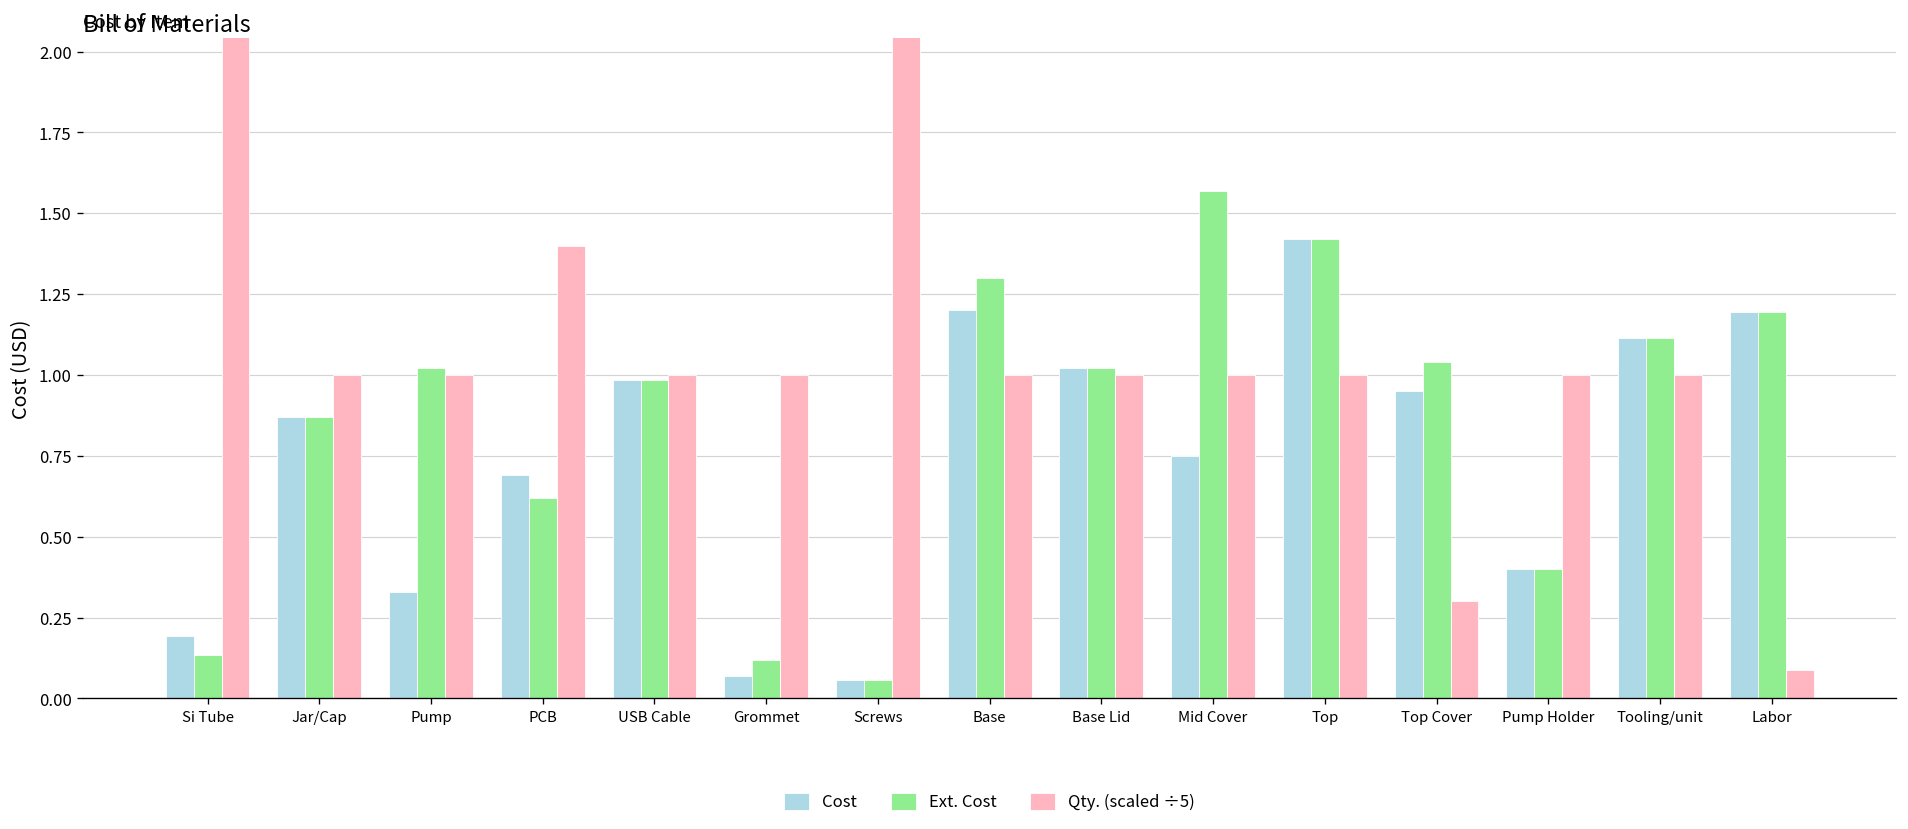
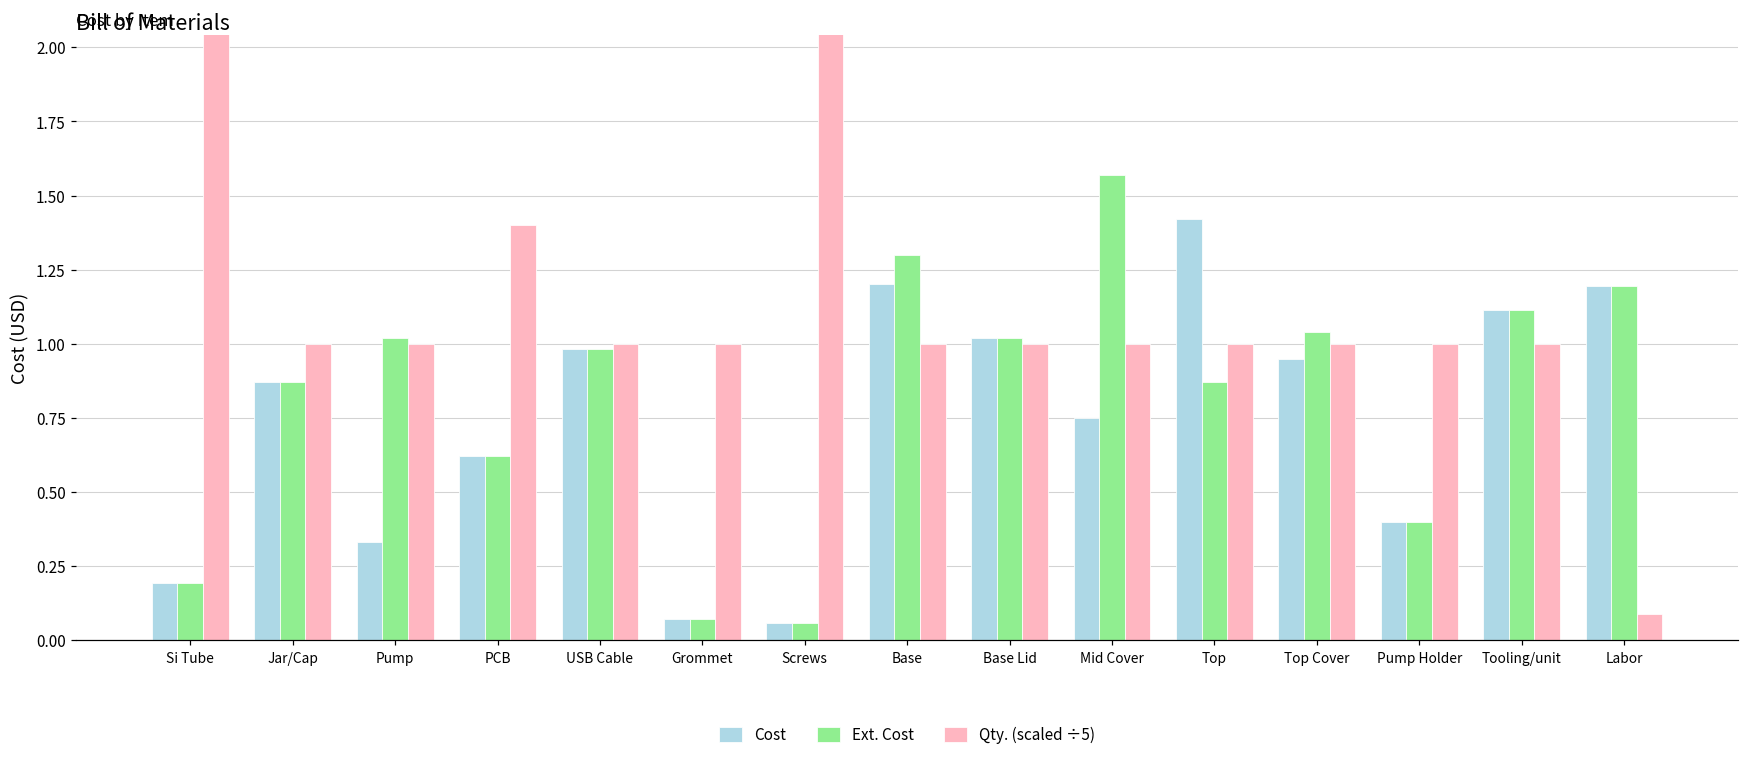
  {
    "Cost": {
      "Si Tube": 0.19,
      "Jar/Cap": 0.87,
      "Pump": 0.33,
-     "PCB": 0.69,
+     "PCB": 0.62,
      "USB Cable": 0.98,
      "Grommet": 0.07,
      "Screws": 0.06,
      "Base": 1.20,
      "Base Lid": 1.02,
      "Mid Cover": 0.75,
      "Top": 1.42,
      "Top Cover": 0.95,
      "Pump Holder": 0.40,
      "Tooling/unit": 1.12,
      "Labor": 1.19
    },
    "Ext. Cost": {
-     "Si Tube": 0.14,
+     "Si Tube": 0.19,
      "Jar/Cap": 0.87,
      "Pump": 1.02,
      "PCB": 0.62,
      "USB Cable": 0.98,
-     "Grommet": 0.12,
+     "Grommet": 0.07,
      "Screws": 0.06,
      "Base": 1.30,
      "Base Lid": 1.02,
      "Mid Cover": 1.57,
-     "Top": 1.42,
+     "Top": 0.87,
      "Top Cover": 1.04,
      "Pump Holder": 0.40,
      "Tooling/unit": 1.12,
      "Labor": 1.19
    },
    "Qty. (scaled ÷5)": {
      "Jar/Cap": 1.0,
      "Pump": 1.0,
      "PCB": 1.4,
      "USB Cable": 1.0,
      "Grommet": 1.0,
      "Base": 1.0,
      "Base Lid": 1.0,
      "Mid Cover": 1.0,
      "Top": 1.0,
-     "Top Cover": 0.3,
+     "Top Cover": 1.0,
      "Pump Holder": 1.0,
      "Tooling/unit": 1.0,
      "Labor": 0.09
    }
  }
